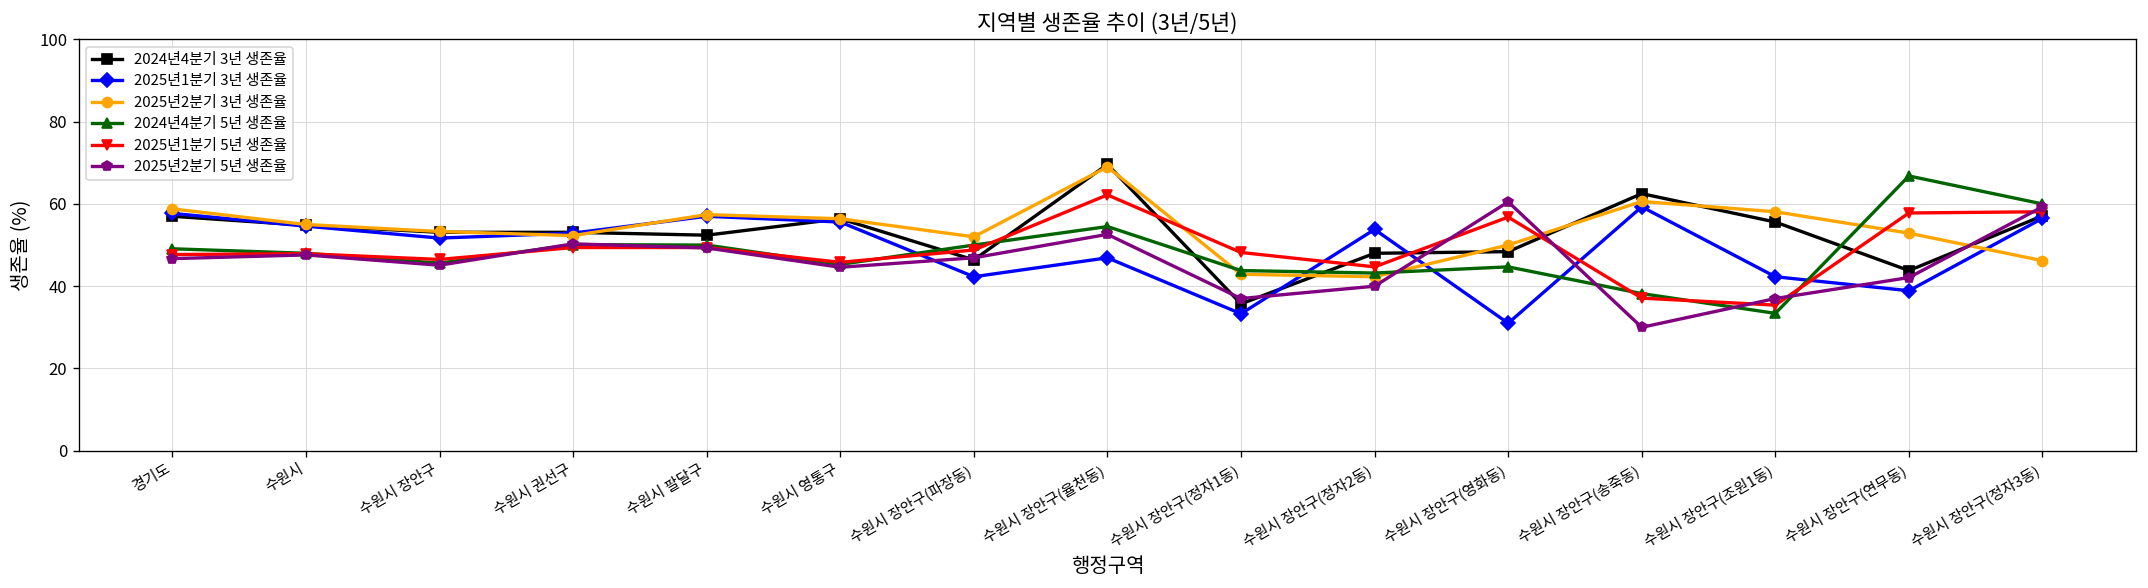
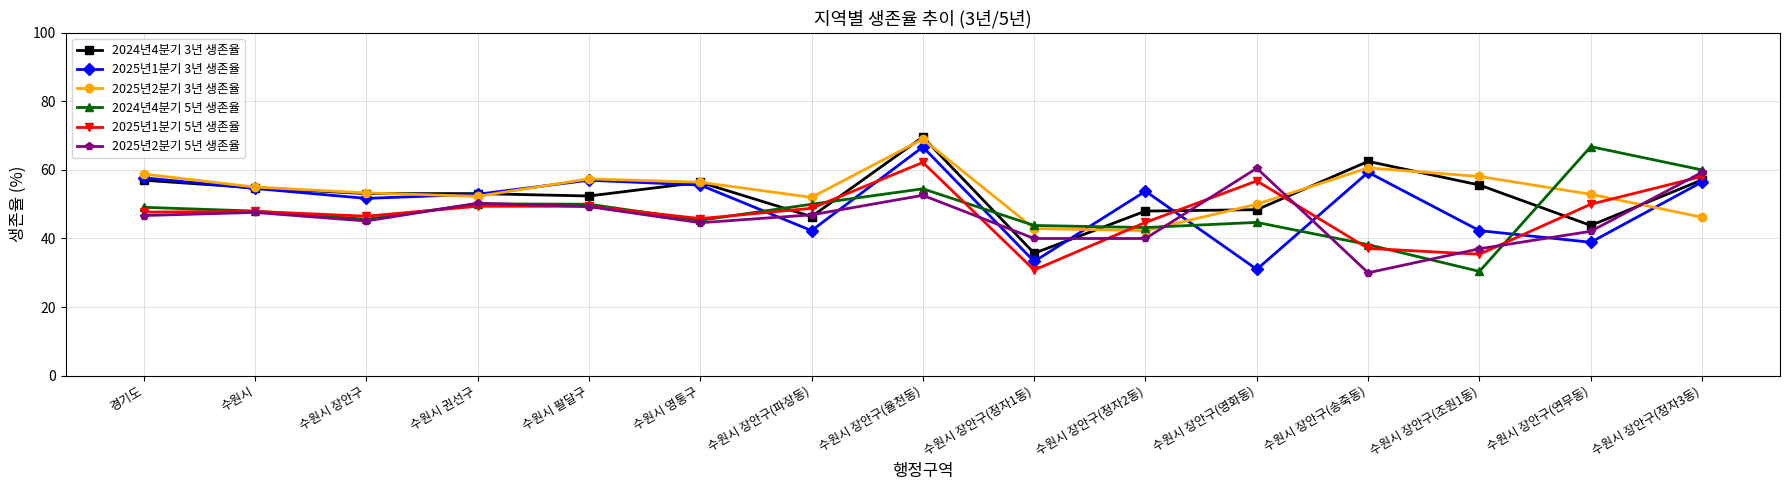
  {
    "2024년4분기 3년 생존율": {
      "수원시 팔달구": 52,
      "수원시 장안구(정자1동)": 36,
      "수원시 장안구(정자2동)": 48,
      "수원시 장안구(영화동)": 48,
      "수원시 장안구(송죽동)": 63,
      "수원시 장안구(조원1동)": 56,
      "수원시 장안구(연무동)": 44
    },
    "2025년1분기 3년 생존율": {
      "수원시 장안구": 52,
      "수원시 영통구": 56,
      "수원시 장안구(파장동)": 42,
-     "수원시 장안구(율천동)": 47,
+     "수원시 장안구(율천동)": 67,
      "수원시 장안구(정자1동)": 33,
      "수원시 장안구(정자2동)": 54,
      "수원시 장안구(영화동)": 31,
      "수원시 장안구(송죽동)": 59,
      "수원시 장안구(조원1동)": 42,
      "수원시 장안구(연무동)": 39
    },
    "2025년2분기 3년 생존율": {
      "경기도": 59,
      "수원시 장안구(파장동)": 52,
      "수원시 장안구(정자1동)": 43,
      "수원시 장안구(정자2동)": 42,
      "수원시 장안구(영화동)": 50,
      "수원시 장안구(송죽동)": 61,
      "수원시 장안구(조원1동)": 58,
      "수원시 장안구(연무동)": 53,
      "수원시 장안구(정자3동)": 46
    },
    "2024년4분기 5년 생존율": {
      "경기도": 49,
      "수원시 장안구(파장동)": 50,
      "수원시 장안구(율천동)": 55,
      "수원시 장안구(정자1동)": 44,
      "수원시 장안구(정자2동)": 43,
      "수원시 장안구(영화동)": 45,
      "수원시 장안구(송죽동)": 38,
-     "수원시 장안구(조원1동)": 33,
+     "수원시 장안구(조원1동)": 30,
      "수원시 장안구(연무동)": 67
    },
    "2025년1분기 5년 생존율": {
      "경기도": 48,
      "수원시 장안구": 47,
      "수원시 장안구(파장동)": 49,
      "수원시 장안구(율천동)": 62,
-     "수원시 장안구(정자1동)": 48,
+     "수원시 장안구(정자1동)": 31,
      "수원시 장안구(정자2동)": 45,
      "수원시 장안구(영화동)": 57,
      "수원시 장안구(송죽동)": 37,
      "수원시 장안구(조원1동)": 35,
-     "수원시 장안구(연무동)": 58,
+     "수원시 장안구(연무동)": 50,
      "수원시 장안구(정자3동)": 58
    },
    "2025년2분기 5년 생존율": {
      "경기도": 47,
      "수원시 장안구(율천동)": 53,
-     "수원시 장안구(정자1동)": 37,
+     "수원시 장안구(정자1동)": 40,
      "수원시 장안구(정자2동)": 40,
      "수원시 장안구(영화동)": 61,
      "수원시 장안구(송죽동)": 30,
      "수원시 장안구(조원1동)": 37,
      "수원시 장안구(연무동)": 42
    }
  }
